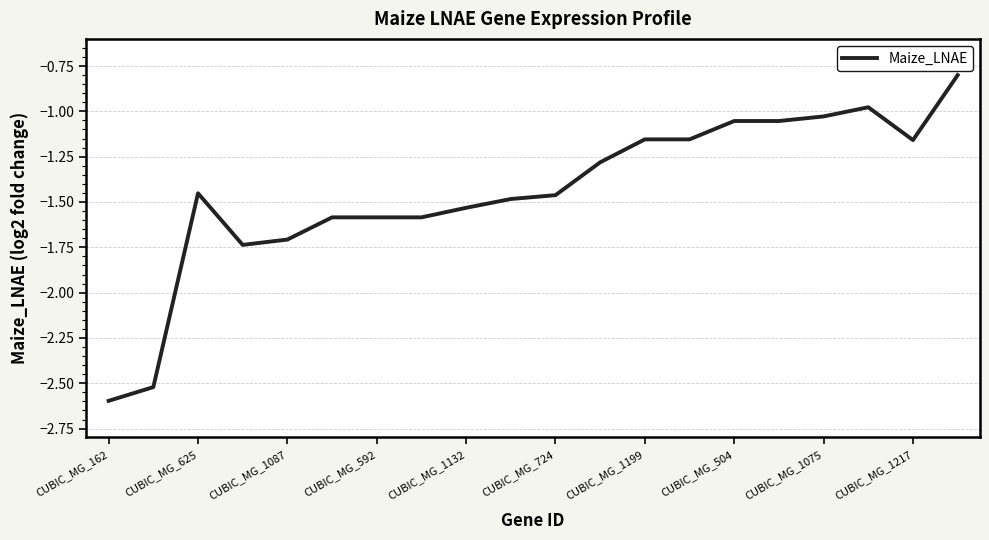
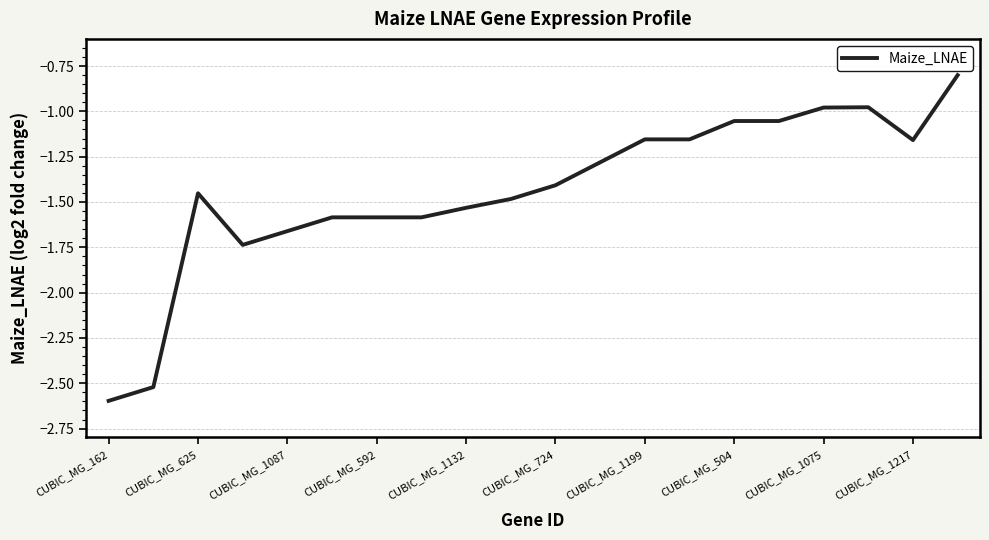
  {
    "CUBIC_MG_162": -2.60,
    "CUBIC_MG_625": -1.45,
-   "CUBIC_MG_1087": -1.71,
+   "CUBIC_MG_1087": -1.66,
    "CUBIC_MG_592": -1.58,
    "CUBIC_MG_1132": -1.53,
-   "CUBIC_MG_724": -1.46,
+   "CUBIC_MG_724": -1.41,
    "CUBIC_MG_1199": -1.15,
    "CUBIC_MG_504": -1.05,
-   "CUBIC_MG_1075": -1.03,
+   "CUBIC_MG_1075": -0.98,
    "CUBIC_MG_1217": -1.16
  }
